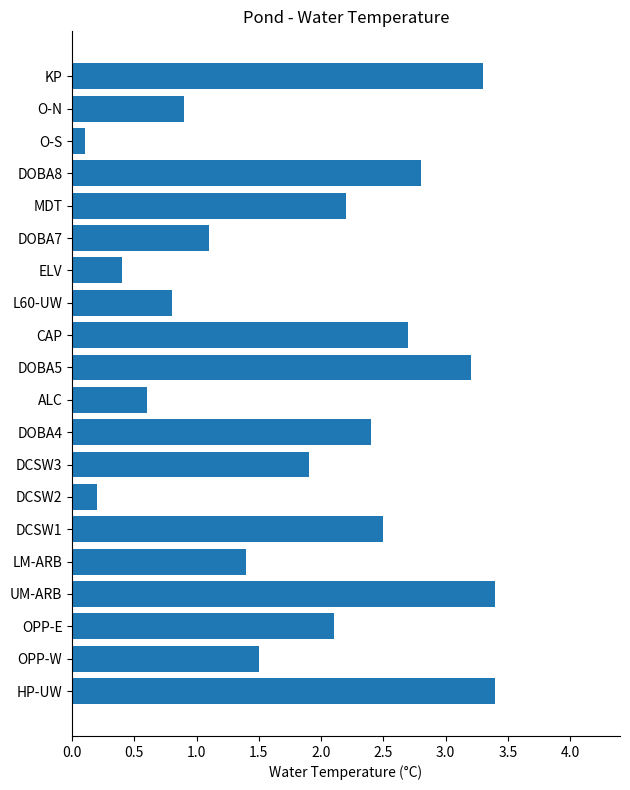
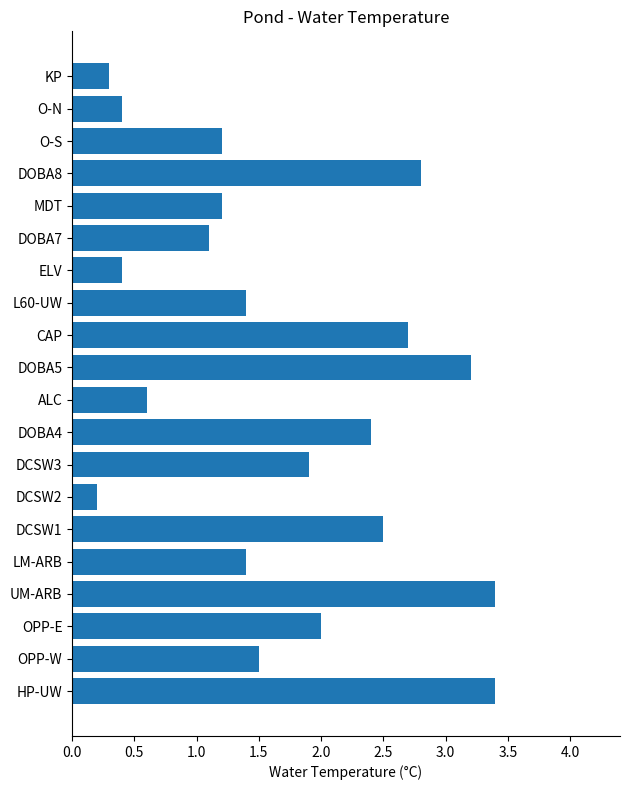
  {
-   "KP": 3.3,
-   "O-N": 0.9,
-   "O-S": 0.1,
+   "KP": 0.3,
+   "O-N": 0.4,
+   "O-S": 1.2,
    "DOBA8": 2.8,
-   "MDT": 2.2,
+   "MDT": 1.2,
    "DOBA7": 1.1,
    "ELV": 0.4,
-   "L60-UW": 0.8,
+   "L60-UW": 1.4,
    "CAP": 2.7,
    "DOBA5": 3.2,
    "ALC": 0.6,
    "DOBA4": 2.4,
    "DCSW3": 1.9,
    "DCSW2": 0.2,
    "DCSW1": 2.5,
    "LM-ARB": 1.4,
    "UM-ARB": 3.4,
-   "OPP-E": 2.1,
+   "OPP-E": 2.0,
    "OPP-W": 1.5,
    "HP-UW": 3.4
  }
